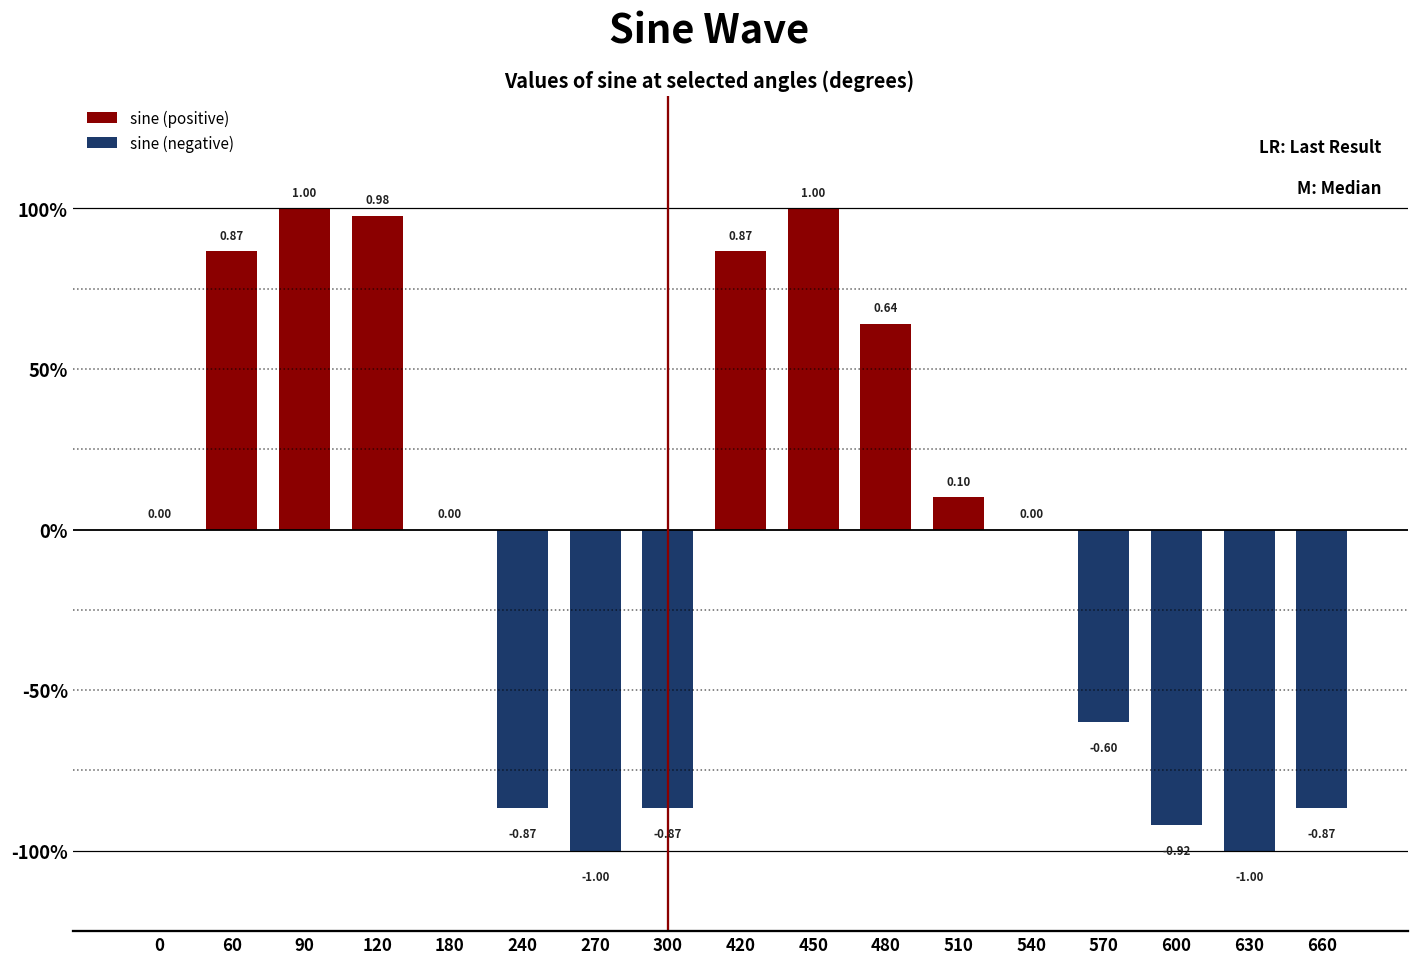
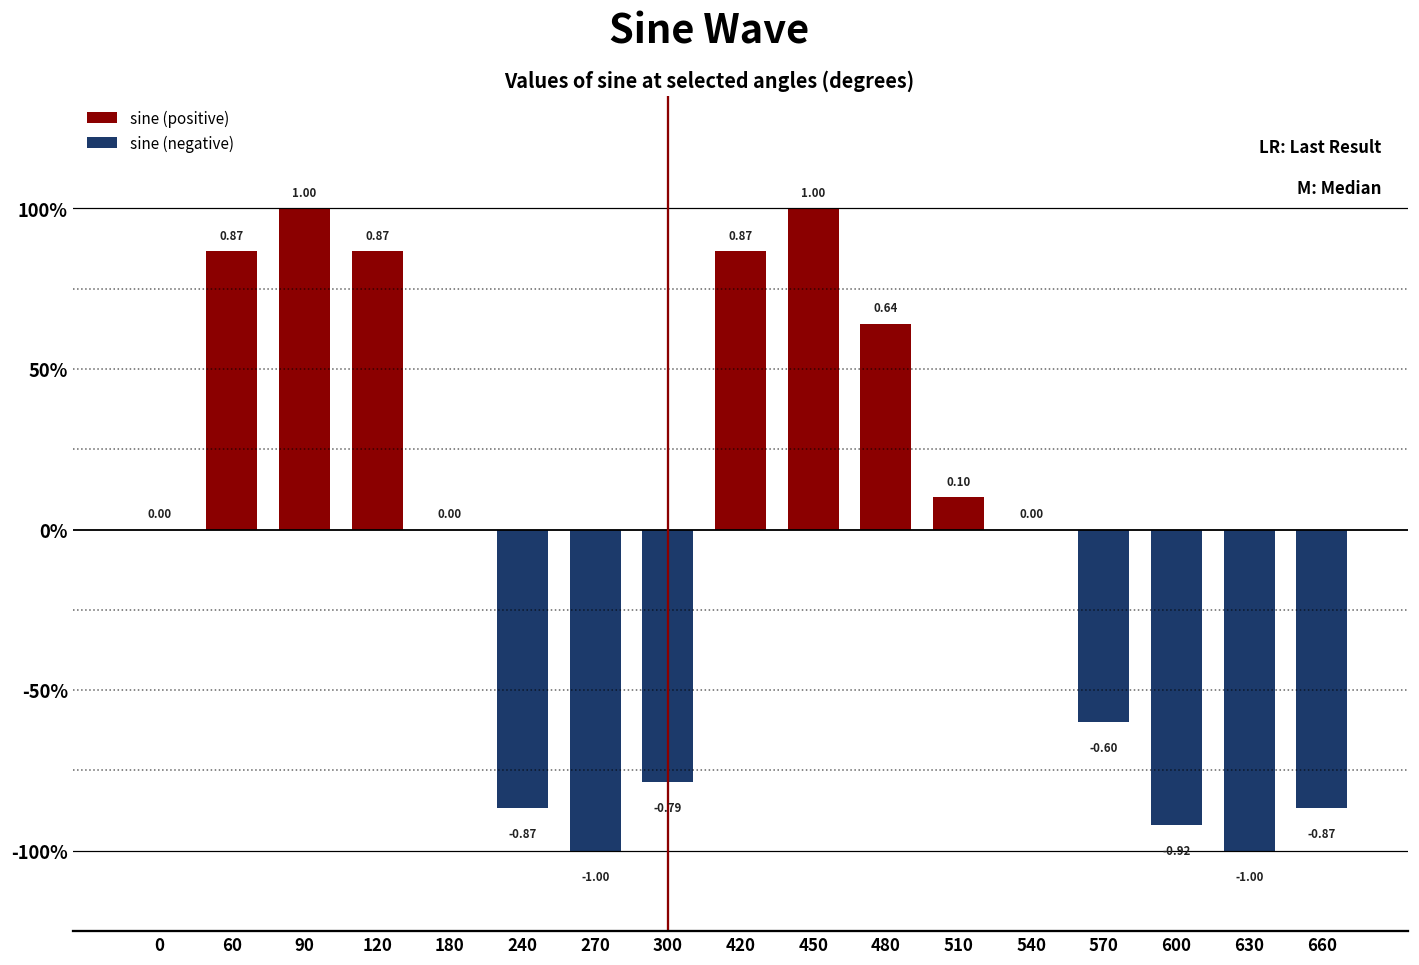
  {
    "0": 0.00,
    "60": 0.87,
    "90": 1.00,
-   "120": 0.98,
+   "120": 0.87,
    "180": 0.00,
    "240": -0.87,
    "270": -1.00,
-   "300": -0.87,
+   "300": -0.79,
    "420": 0.87,
    "450": 1.00,
    "480": 0.64,
    "510": 0.10,
    "540": 0.00,
    "570": -0.60,
    "600": -0.92,
    "630": -1.00,
    "660": -0.87
  }
